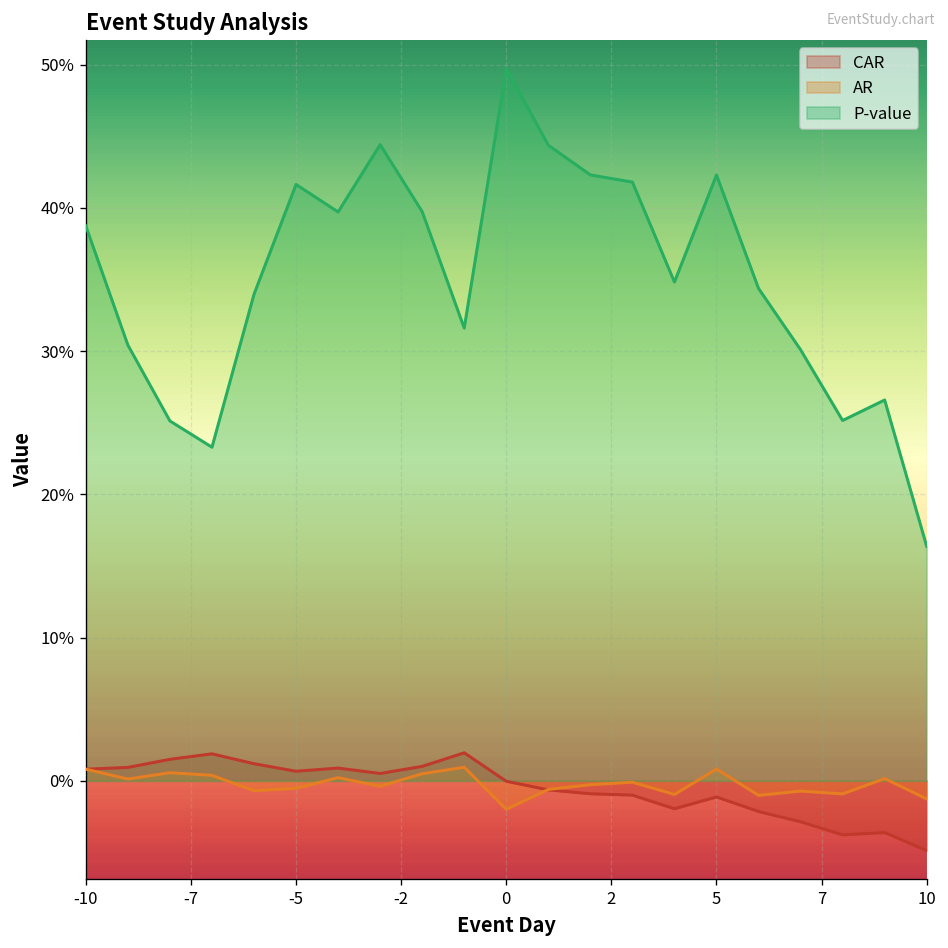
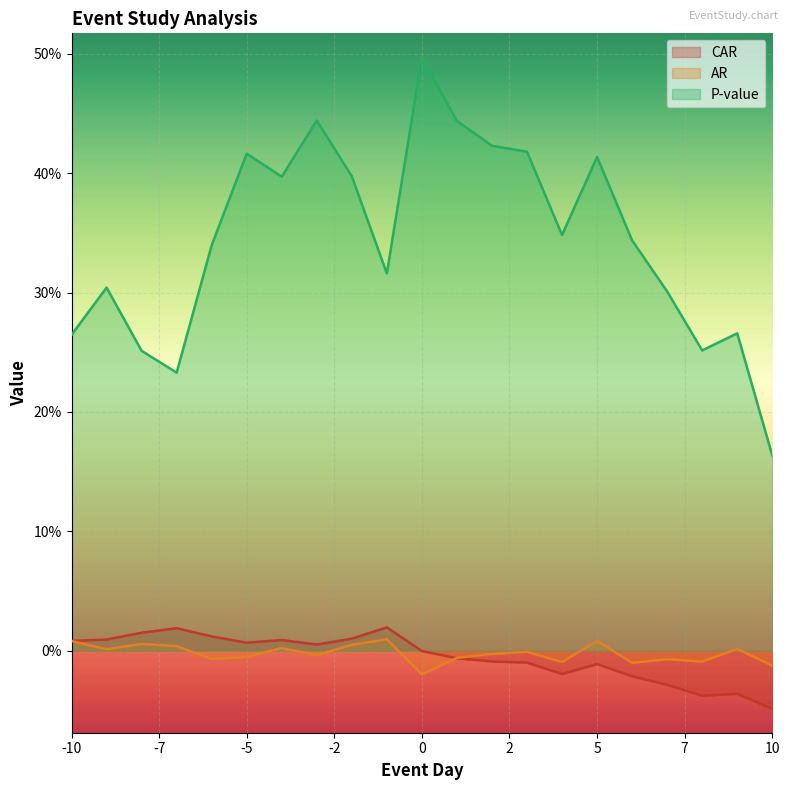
  {
    "P-value": {
-     "-10": "38.7%",
+     "-10": "26.5%",
      "-5": "41.6%",
      "0": "49.7%",
-     "5": "42.3%",
+     "5": "41.4%",
      "10": "16.4%"
    }
  }
